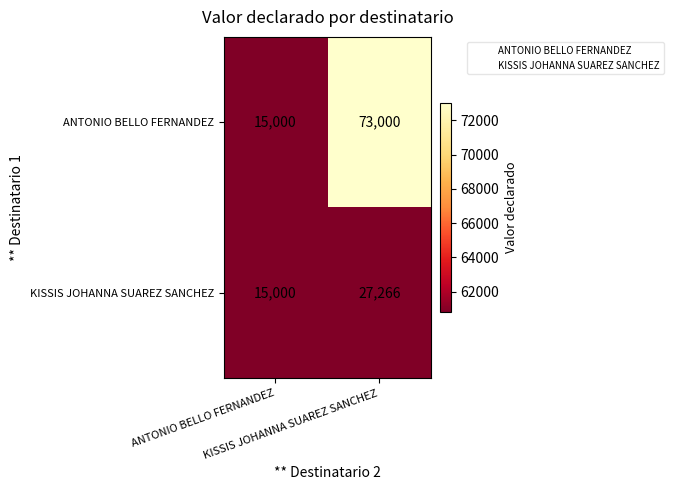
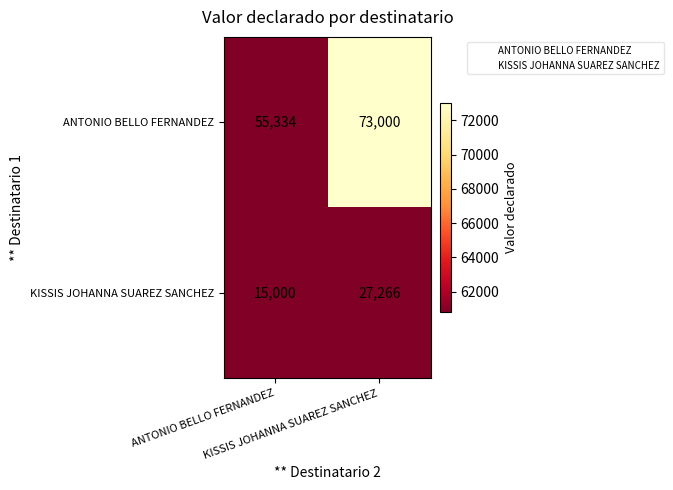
  {
    "ANTONIO BELLO FERNANDEZ": {
-     "ANTONIO BELLO FERNANDEZ": "15,000",
+     "ANTONIO BELLO FERNANDEZ": "55,334",
      "KISSIS JOHANNA SUAREZ SANCHEZ": "73,000"
    },
    "KISSIS JOHANNA SUAREZ SANCHEZ": {
      "ANTONIO BELLO FERNANDEZ": "15,000",
      "KISSIS JOHANNA SUAREZ SANCHEZ": "27,266"
    }
  }
